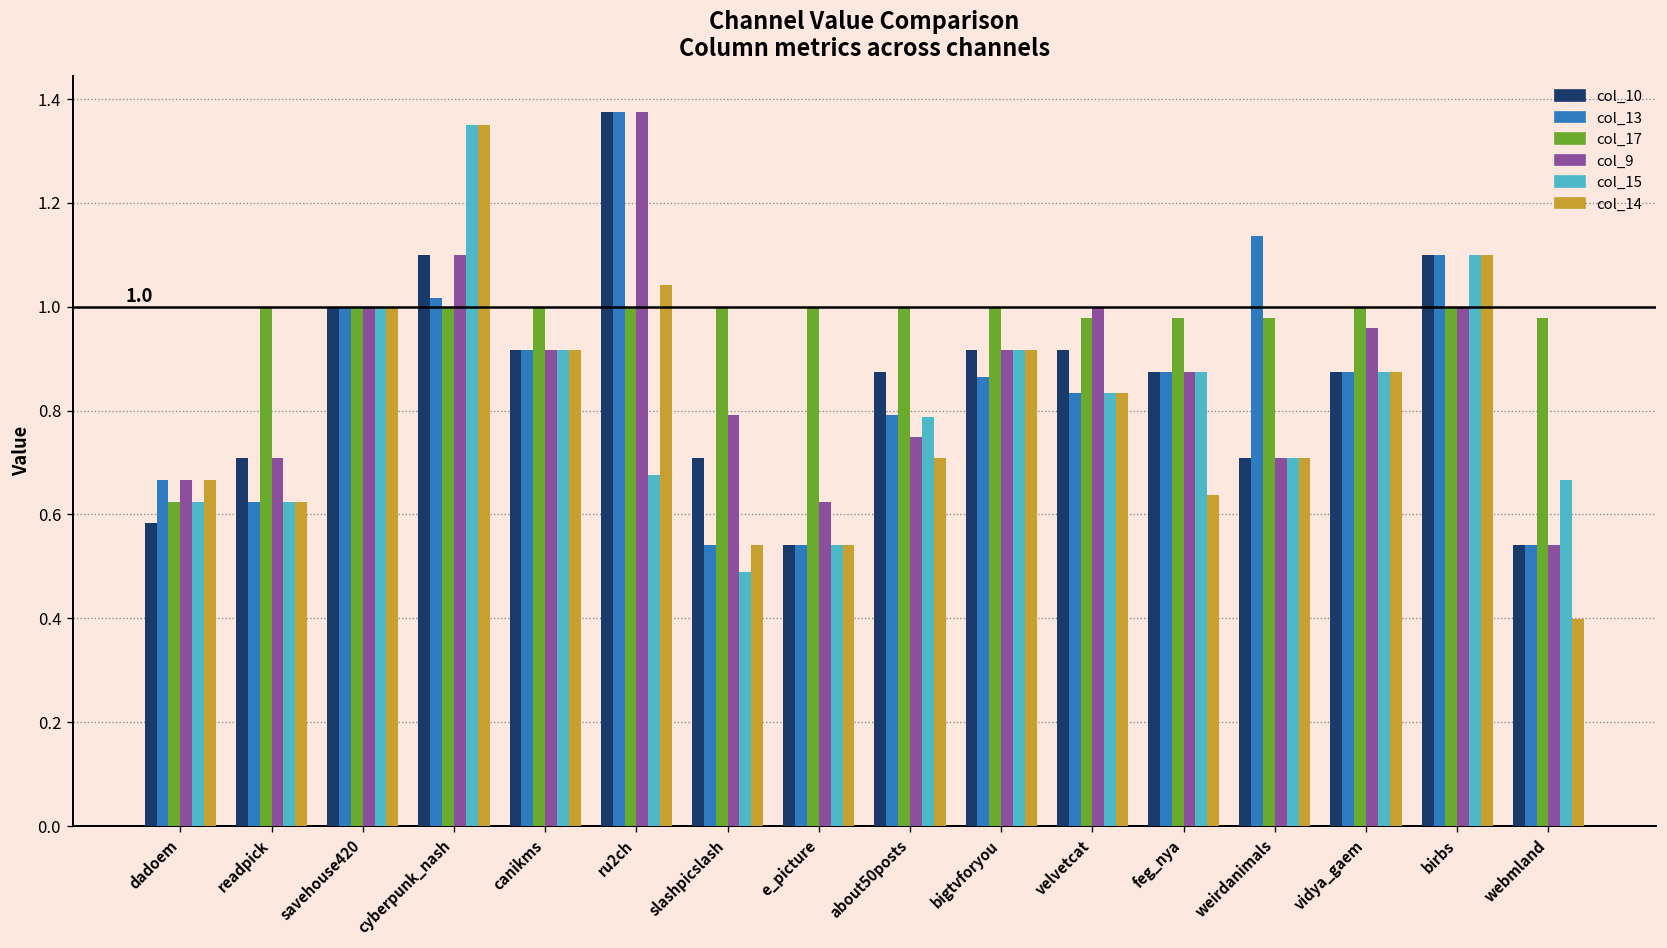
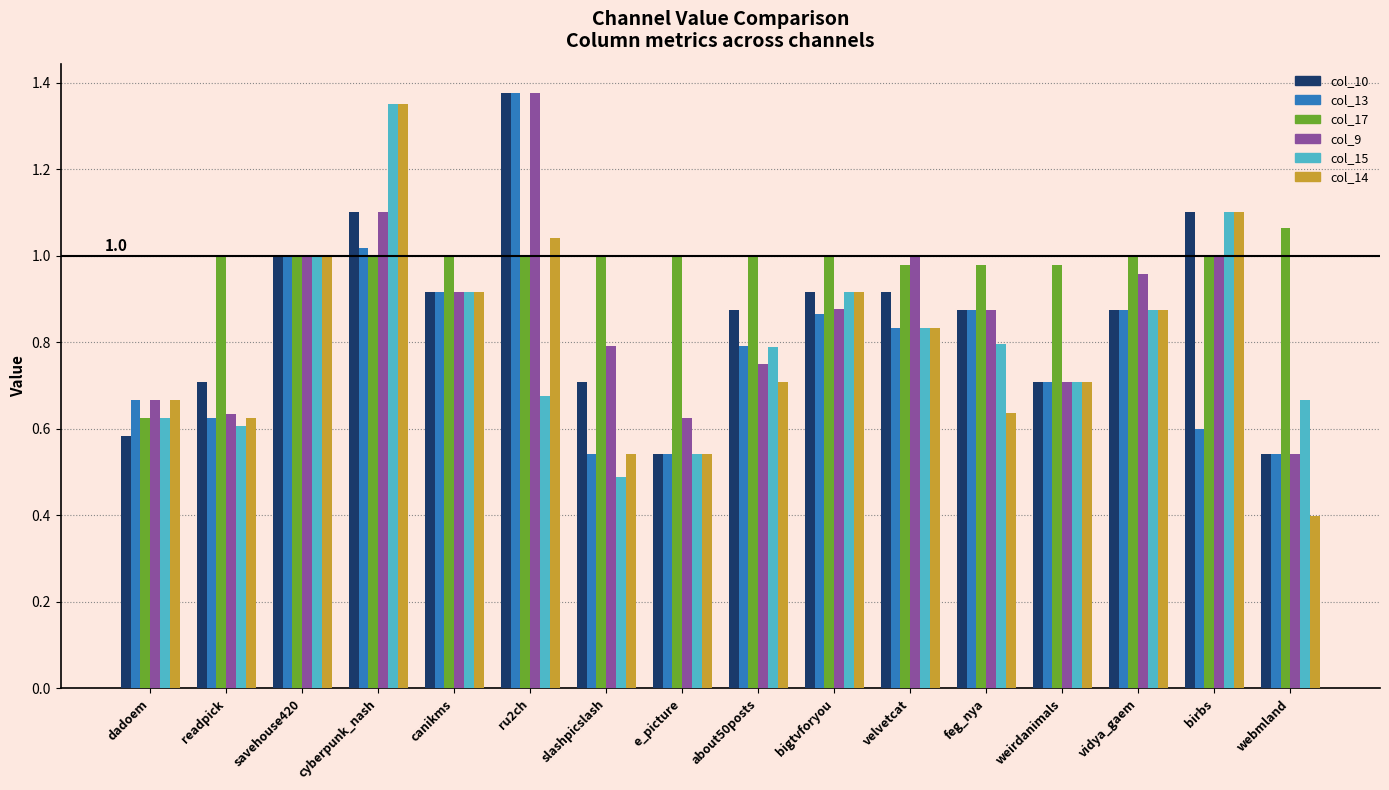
  {
    "col_10": {
      "dadoem": 0.58,
      "readpick": 0.71,
      "savehouse420": 1.00,
      "cyberpunk_nash": 1.10,
      "canikms": 0.92,
      "ru2ch": 1.38,
      "slashpicslash": 0.71,
      "e_picture": 0.54,
      "about50posts": 0.88,
      "bigtvforyou": 0.92,
      "velvetcat": 0.92,
      "feg_nya": 0.88,
      "weirdanimals": 0.71,
      "vidya_gaem": 0.88,
      "birbs": 1.10,
      "webmland": 0.54
    },
    "col_13": {
      "dadoem": 0.67,
      "readpick": 0.63,
      "savehouse420": 1.00,
      "cyberpunk_nash": 1.02,
      "canikms": 0.92,
      "ru2ch": 1.38,
      "slashpicslash": 0.54,
      "e_picture": 0.54,
      "about50posts": 0.79,
      "bigtvforyou": 0.87,
      "velvetcat": 0.83,
      "feg_nya": 0.88,
-     "weirdanimals": 1.14,
+     "weirdanimals": 0.71,
      "vidya_gaem": 0.88,
-     "birbs": 1.1,
+     "birbs": 0.6,
      "webmland": 0.54
    },
    "col_17": {
      "dadoem": 0.63,
      "readpick": 1.00,
      "savehouse420": 1.00,
      "cyberpunk_nash": 1.00,
      "canikms": 1.00,
      "ru2ch": 1.00,
      "slashpicslash": 1.00,
      "e_picture": 1.00,
      "about50posts": 1.00,
      "bigtvforyou": 1.00,
      "velvetcat": 0.98,
      "feg_nya": 0.98,
      "weirdanimals": 0.98,
      "vidya_gaem": 1.00,
      "birbs": 1.00,
-     "webmland": 0.98
+     "webmland": 1.06
    },
    "col_9": {
      "dadoem": 0.67,
-     "readpick": 0.71,
+     "readpick": 0.64,
      "savehouse420": 1.00,
      "cyberpunk_nash": 1.10,
      "canikms": 0.92,
      "ru2ch": 1.38,
      "slashpicslash": 0.79,
      "e_picture": 0.63,
      "about50posts": 0.75,
-     "bigtvforyou": 0.92,
+     "bigtvforyou": 0.88,
      "velvetcat": 1.00,
      "feg_nya": 0.88,
      "weirdanimals": 0.71,
      "vidya_gaem": 0.96,
      "birbs": 1.00,
      "webmland": 0.54
    },
    "col_15": {
      "dadoem": 0.63,
-     "readpick": 0.63,
+     "readpick": 0.61,
      "savehouse420": 1.00,
      "cyberpunk_nash": 1.35,
      "canikms": 0.92,
      "ru2ch": 0.68,
      "slashpicslash": 0.49,
      "e_picture": 0.54,
      "about50posts": 0.79,
      "bigtvforyou": 0.92,
      "velvetcat": 0.83,
-     "feg_nya": 0.88,
+     "feg_nya": 0.80,
      "weirdanimals": 0.71,
      "vidya_gaem": 0.88,
      "birbs": 1.10,
      "webmland": 0.67
    },
    "col_14": {
      "dadoem": 0.67,
      "readpick": 0.63,
      "savehouse420": 1.00,
      "cyberpunk_nash": 1.35,
      "canikms": 0.92,
      "ru2ch": 1.04,
      "slashpicslash": 0.54,
      "e_picture": 0.54,
      "about50posts": 0.71,
      "bigtvforyou": 0.92,
      "velvetcat": 0.83,
      "feg_nya": 0.64,
      "weirdanimals": 0.71,
      "vidya_gaem": 0.88,
      "birbs": 1.10,
      "webmland": 0.40
    }
  }
